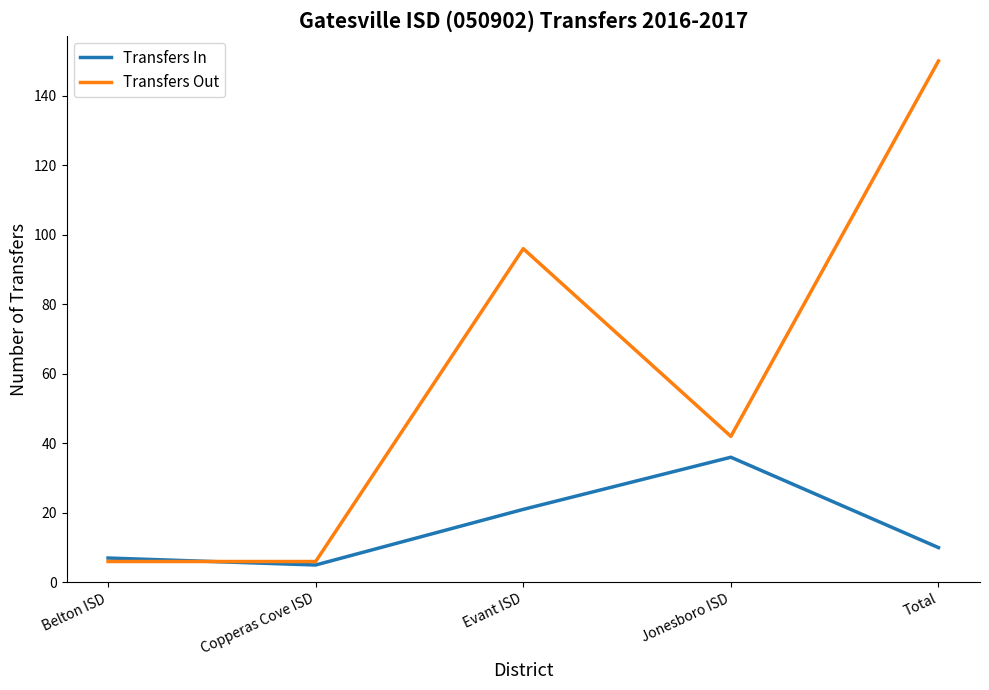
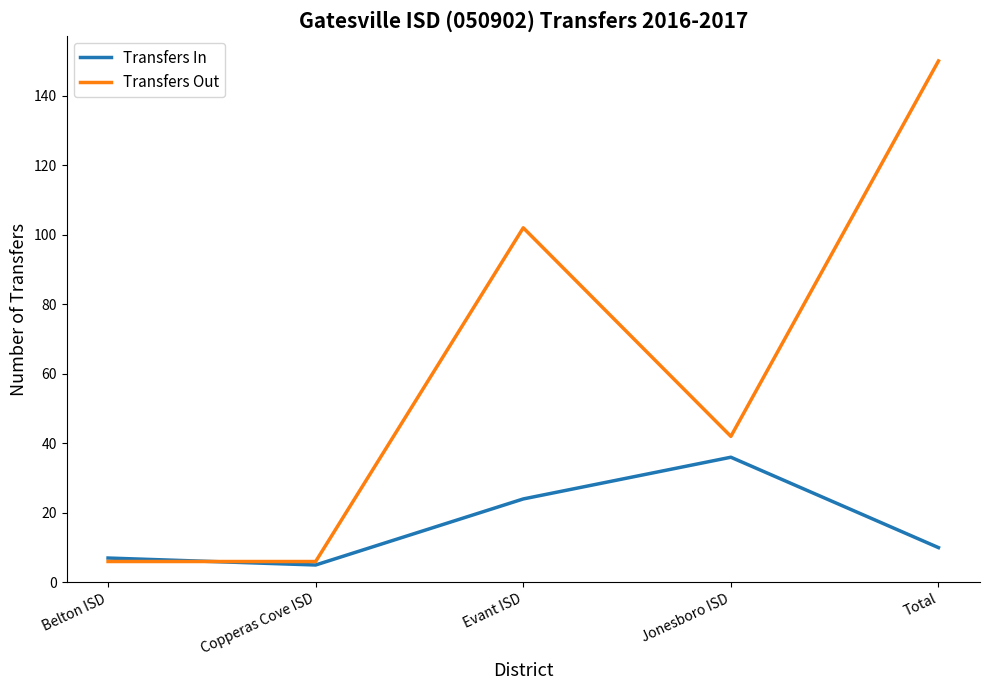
  {
    "Transfers In": {
      "Belton ISD": 7,
      "Copperas Cove ISD": 5,
-     "Evant ISD": 21,
+     "Evant ISD": 24,
      "Jonesboro ISD": 36,
      "Total": 10
    },
    "Transfers Out": {
      "Belton ISD": 6,
      "Copperas Cove ISD": 6,
-     "Evant ISD": 96,
+     "Evant ISD": 102,
      "Jonesboro ISD": 42,
      "Total": 150
    }
  }
